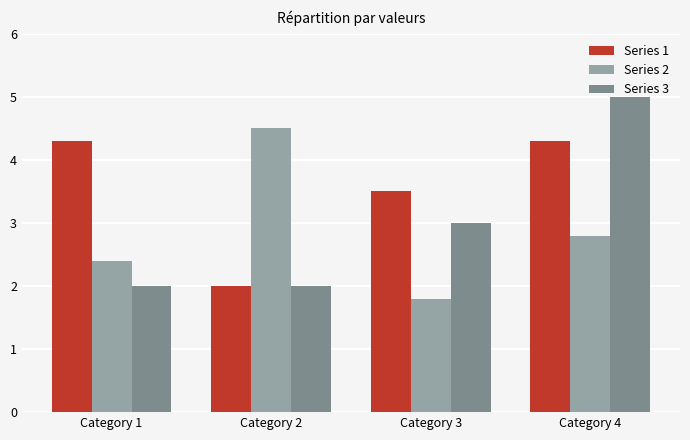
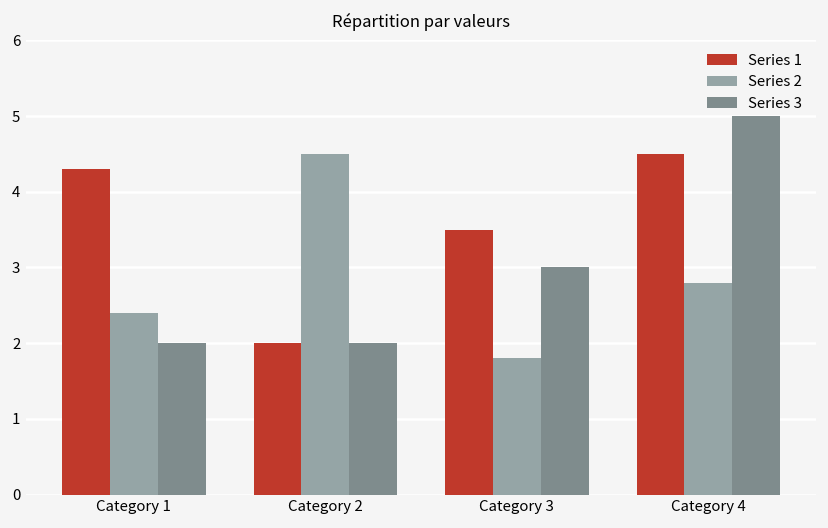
  {
    "Series 1": {
      "Category 1": 4.3,
      "Category 2": 2.0,
      "Category 3": 3.5,
-     "Category 4": 4.3
+     "Category 4": 4.5
    }
  }
